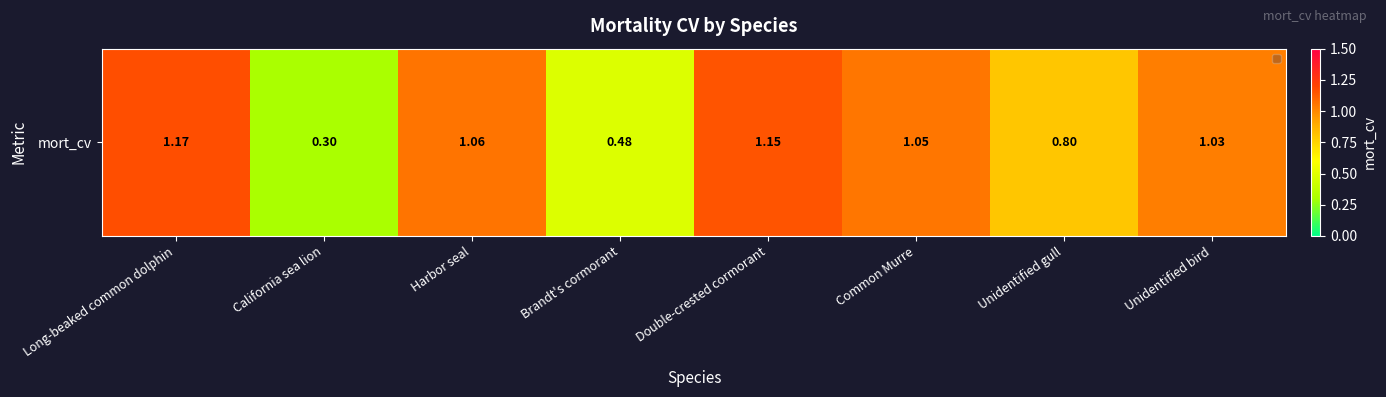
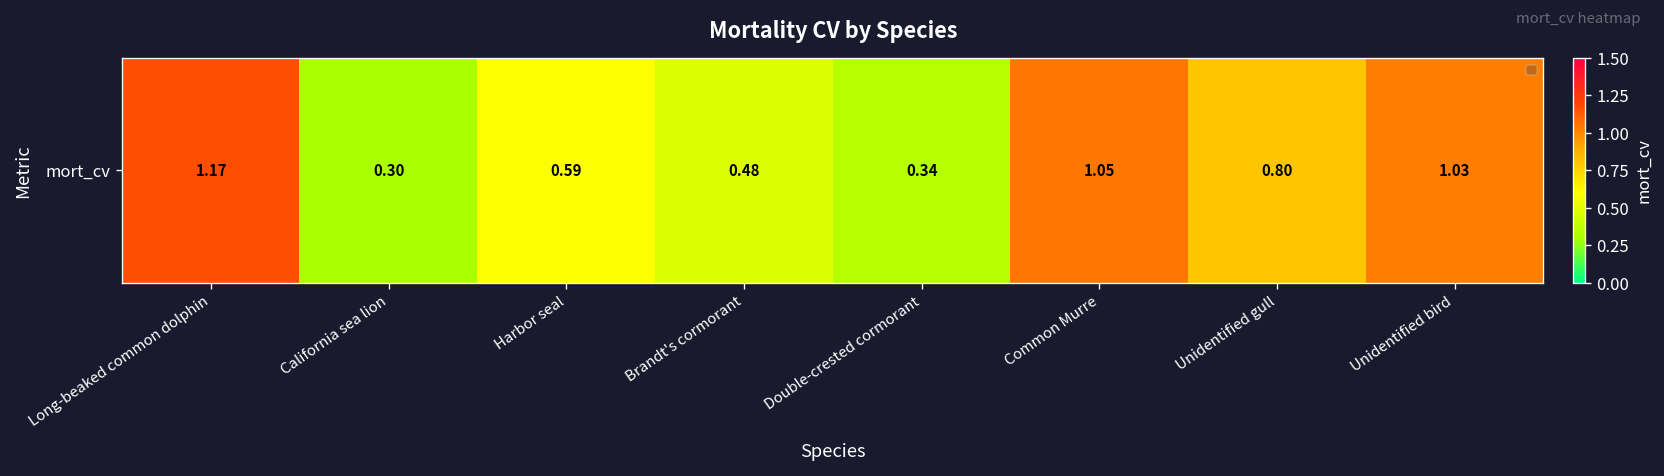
  {
    "mort_cv": {
      "Long-beaked common dolphin": 1.17,
      "California sea lion": 0.30,
-     "Harbor seal": 1.06,
+     "Harbor seal": 0.59,
      "Brandt's cormorant": 0.48,
-     "Double-crested cormorant": 1.15,
+     "Double-crested cormorant": 0.34,
      "Common Murre": 1.05,
      "Unidentified gull": 0.80,
      "Unidentified bird": 1.03
    }
  }
